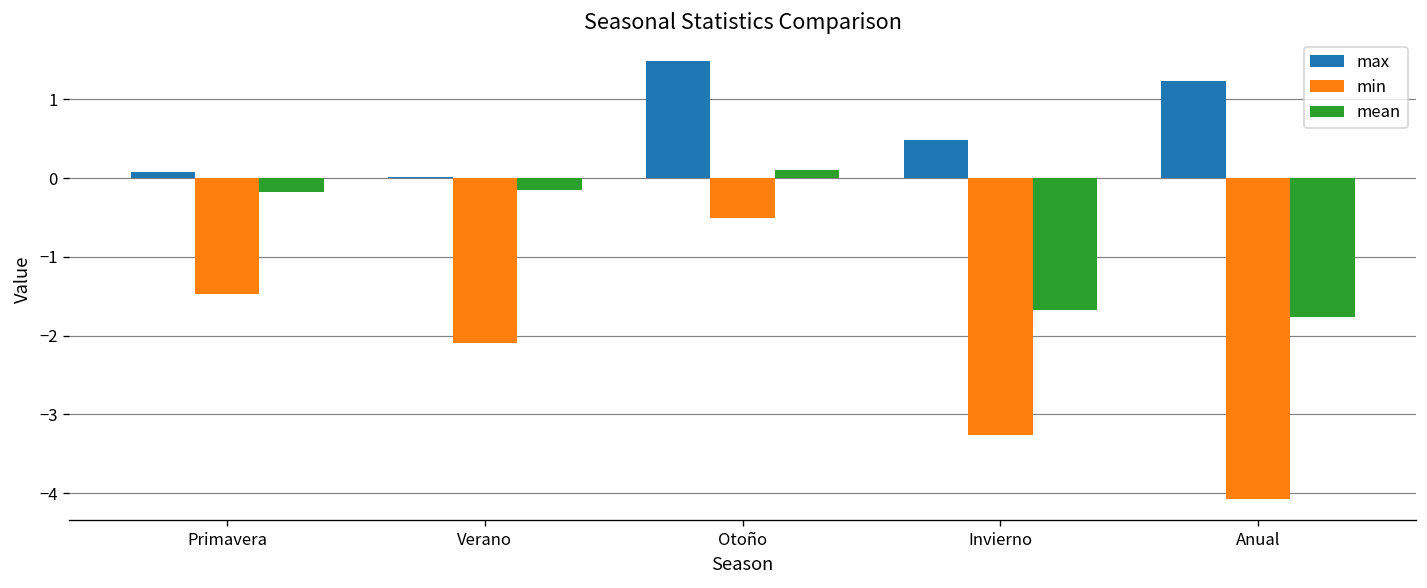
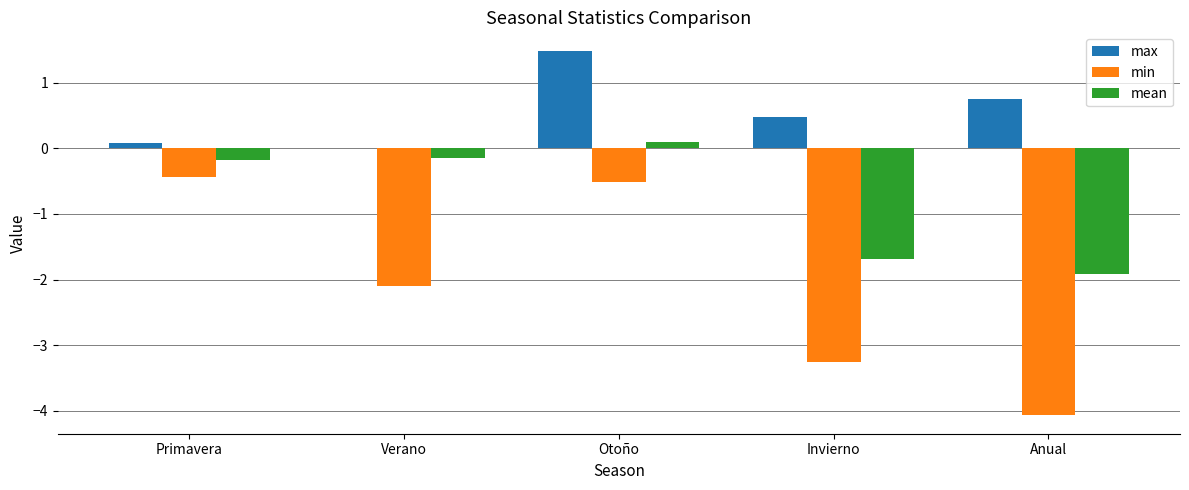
  {
    "max": {
      "Primavera": 0.1,
      "Otoño": 1.5,
      "Invierno": 0.5,
-     "Anual": 1.2
+     "Anual": 0.8
    },
    "min": {
-     "Primavera": -1.5,
+     "Primavera": -0.4,
      "Verano": -2.1,
      "Otoño": -0.5,
      "Invierno": -3.3,
      "Anual": -4.1
    },
    "mean": {
      "Primavera": -0.2,
      "Verano": -0.2,
      "Otoño": 0.1,
      "Invierno": -1.7,
-     "Anual": -1.8
+     "Anual": -1.9
    }
  }
